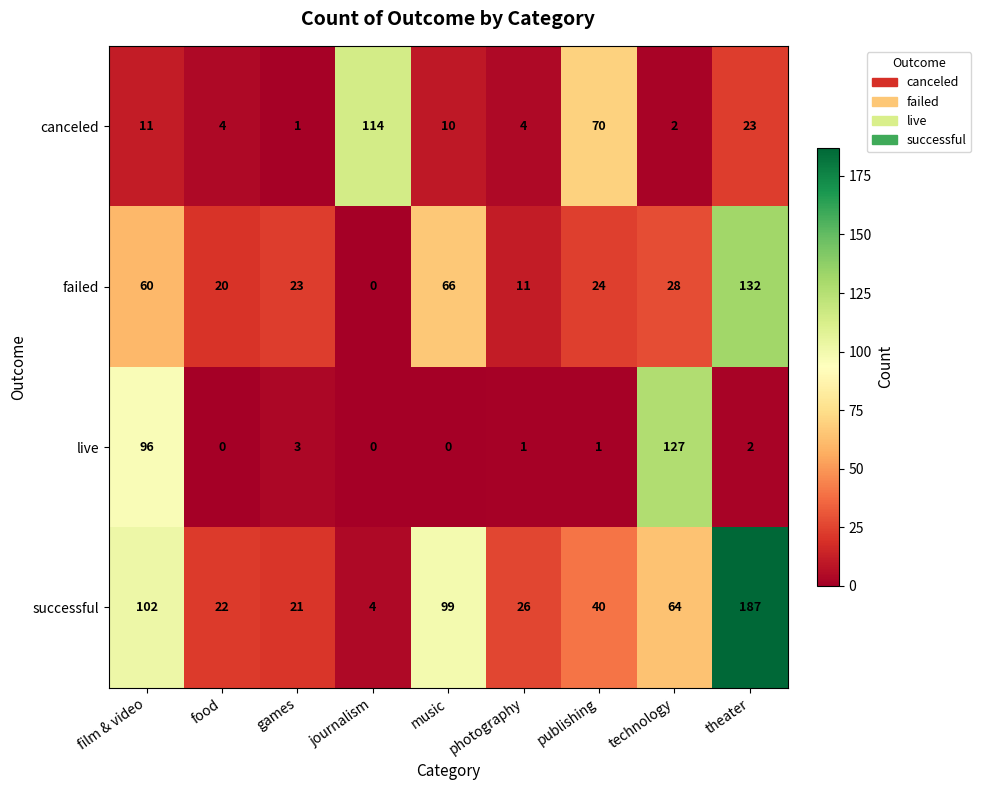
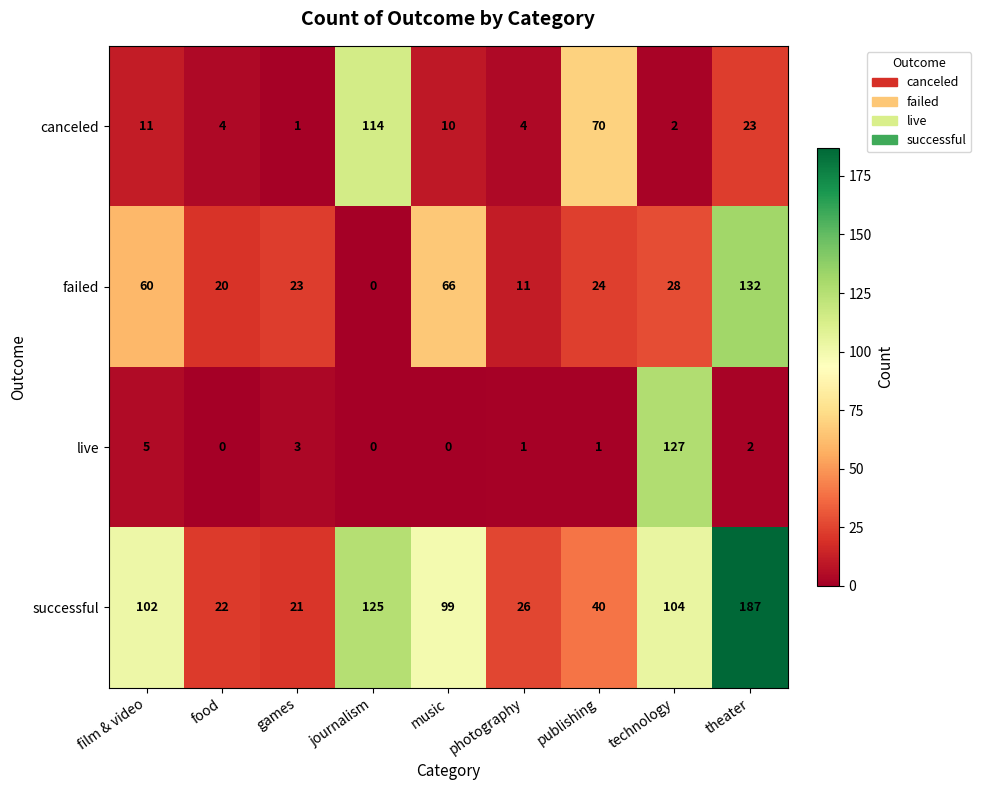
  {
    "canceled": {
      "film & video": 11,
      "food": 4,
      "games": 1,
      "journalism": 114,
      "music": 10,
      "photography": 4,
      "publishing": 70,
      "technology": 2,
      "theater": 23
    },
    "failed": {
      "film & video": 60,
      "food": 20,
      "games": 23,
      "journalism": 0,
      "music": 66,
      "photography": 11,
      "publishing": 24,
      "technology": 28,
      "theater": 132
    },
    "live": {
-     "film & video": 96,
+     "film & video": 5,
      "food": 0,
      "games": 3,
      "journalism": 0,
      "music": 0,
      "photography": 1,
      "publishing": 1,
      "technology": 127,
      "theater": 2
    },
    "successful": {
      "film & video": 102,
      "food": 22,
      "games": 21,
-     "journalism": 4,
+     "journalism": 125,
      "music": 99,
      "photography": 26,
      "publishing": 40,
-     "technology": 64,
+     "technology": 104,
      "theater": 187
    }
  }
